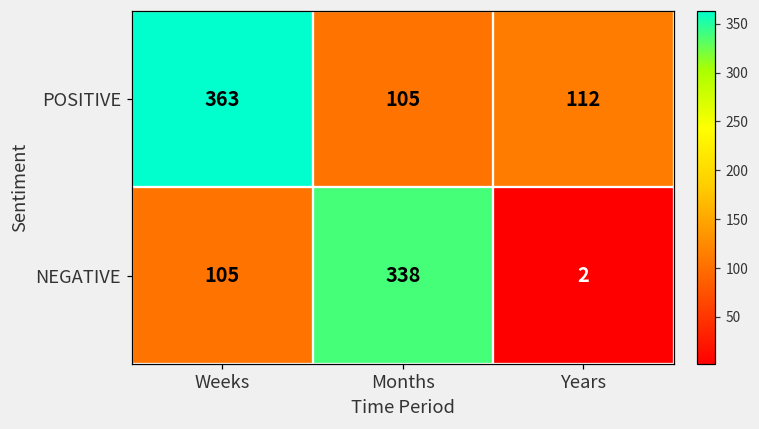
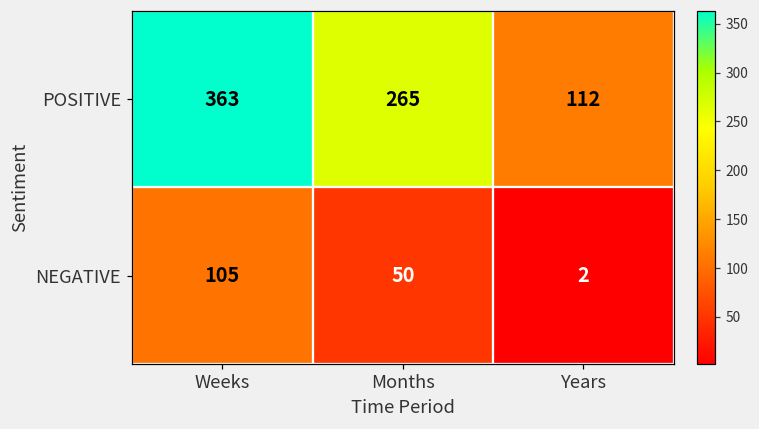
  {
    "POSITIVE": {
      "Weeks": 363,
-     "Months": 105,
+     "Months": 265,
      "Years": 112
    },
    "NEGATIVE": {
      "Weeks": 105,
-     "Months": 338,
+     "Months": 50,
      "Years": 2
    }
  }
